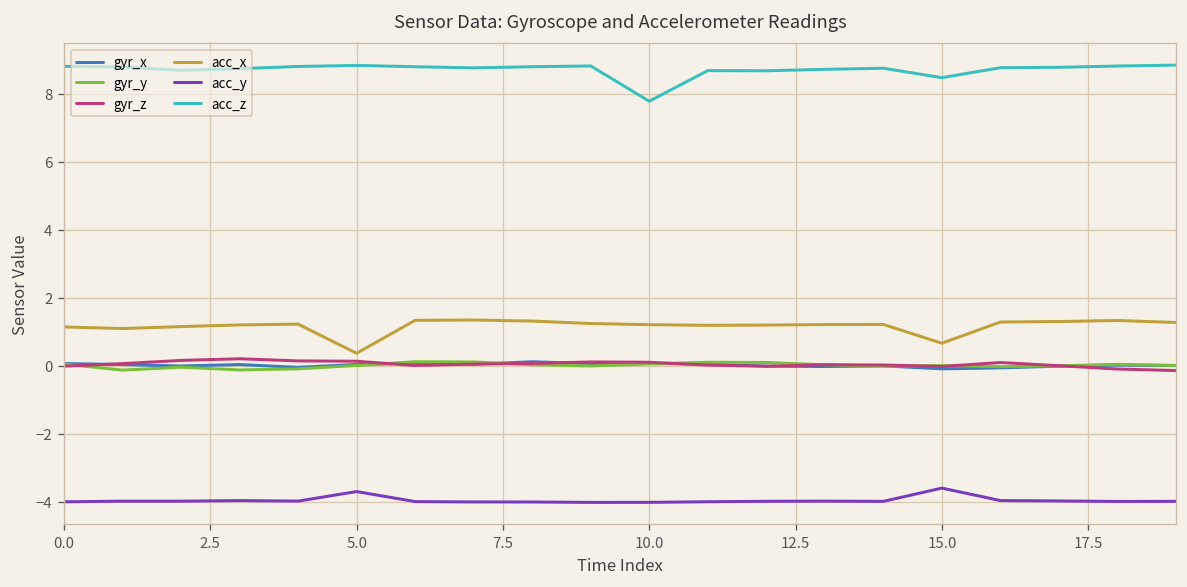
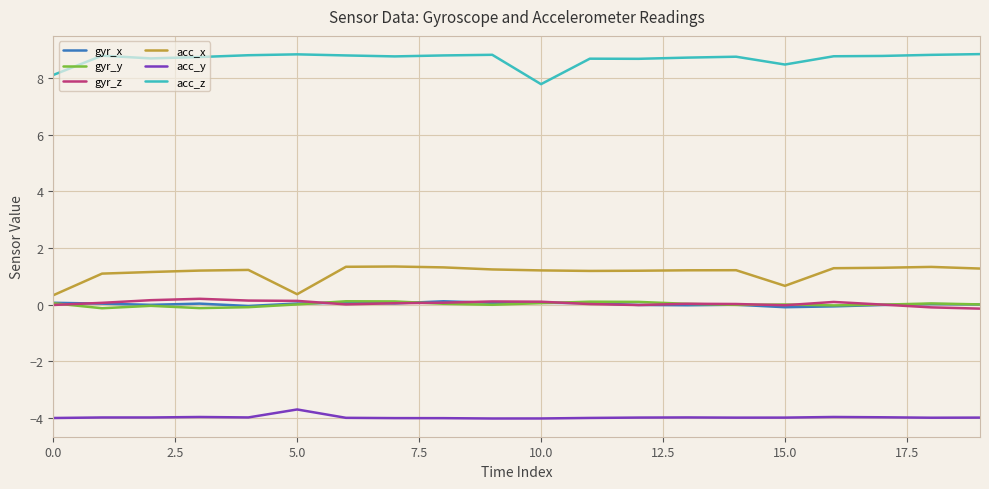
  {
    "gyr_z": {
      "5.0": 0.1
    },
    "acc_x": {
-     "0.0": 1.1,
+     "0.0": 0.3,
      "5.0": 0.4,
      "10.0": 1.2,
      "15.0": 0.7
    },
    "acc_y": {
      "0.0": -4.0,
      "5.0": -3.7,
      "10.0": -4.0,
-     "15.0": -3.6
+     "15.0": -4.0
    },
    "acc_z": {
-     "0.0": 8.8,
+     "0.0": 8.1,
      "5.0": 8.8,
      "10.0": 7.8,
      "15.0": 8.5
    }
  }
